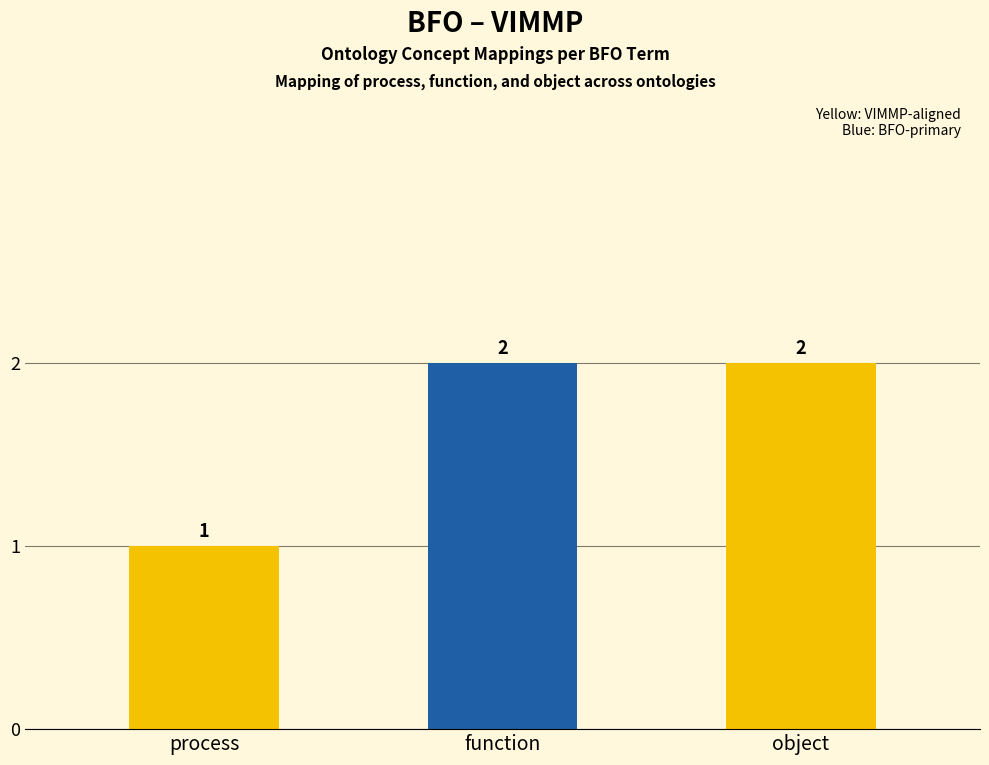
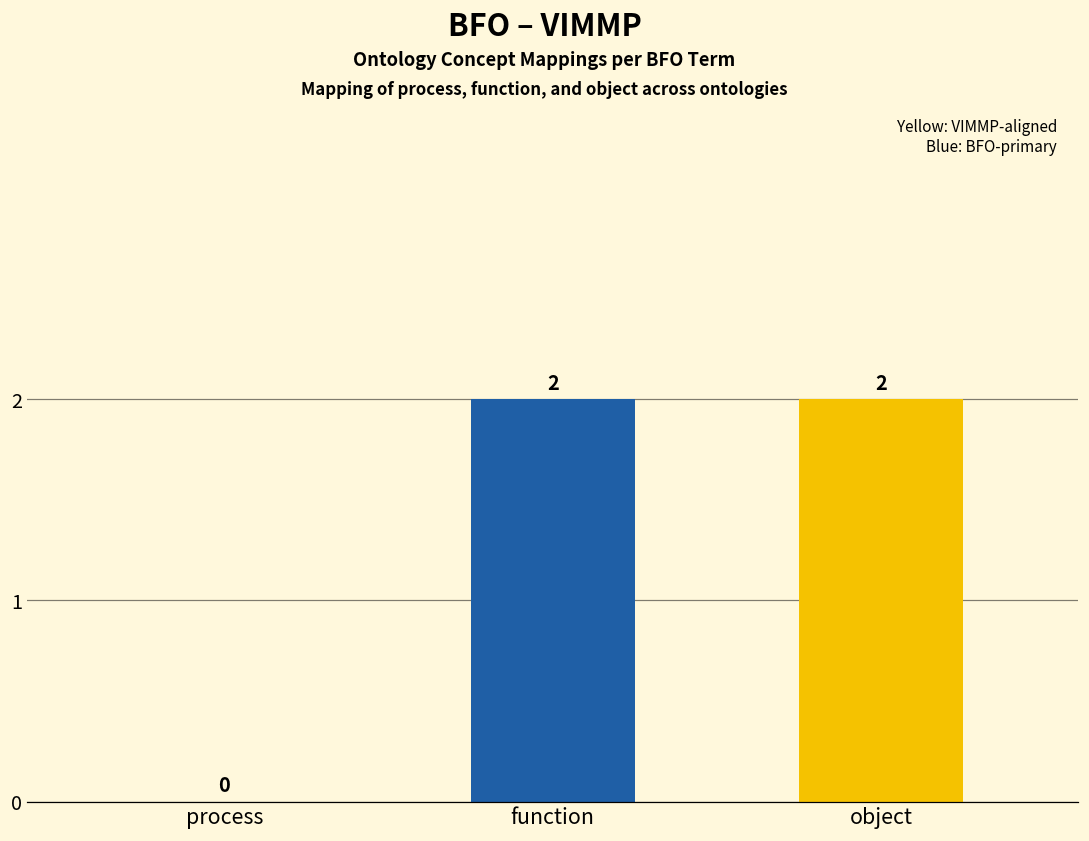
  {
-   "process": 1,
+   "process": 0,
    "function": 2,
    "object": 2
  }
